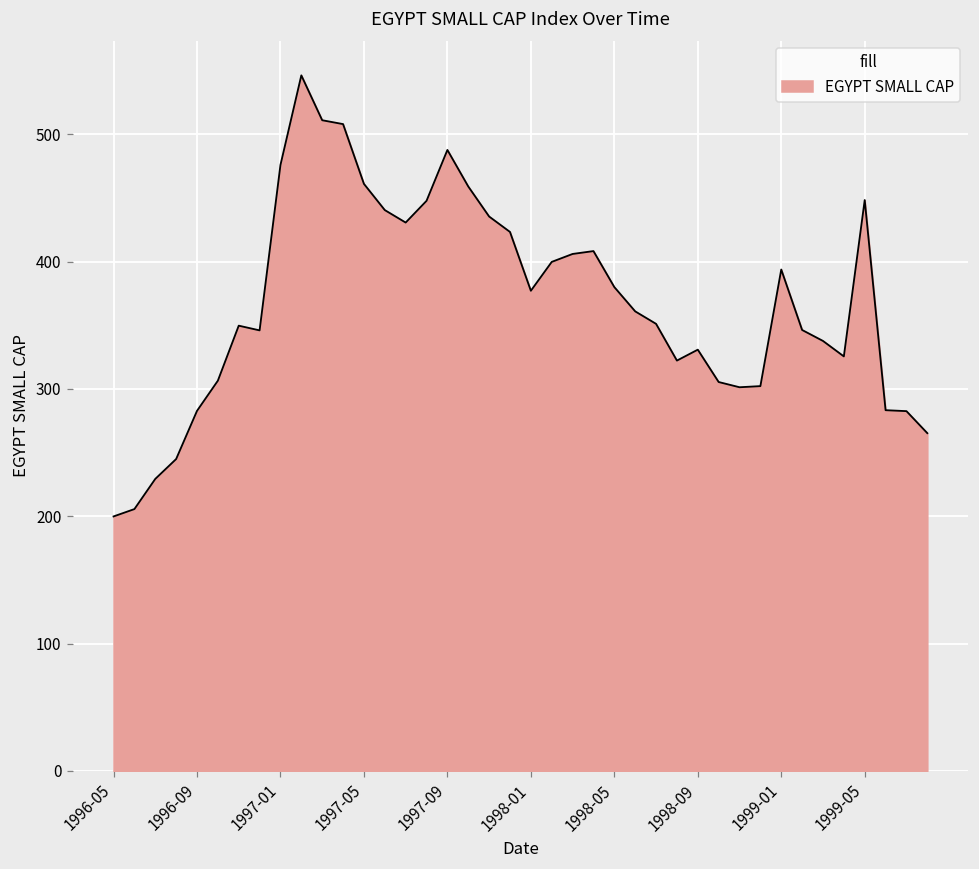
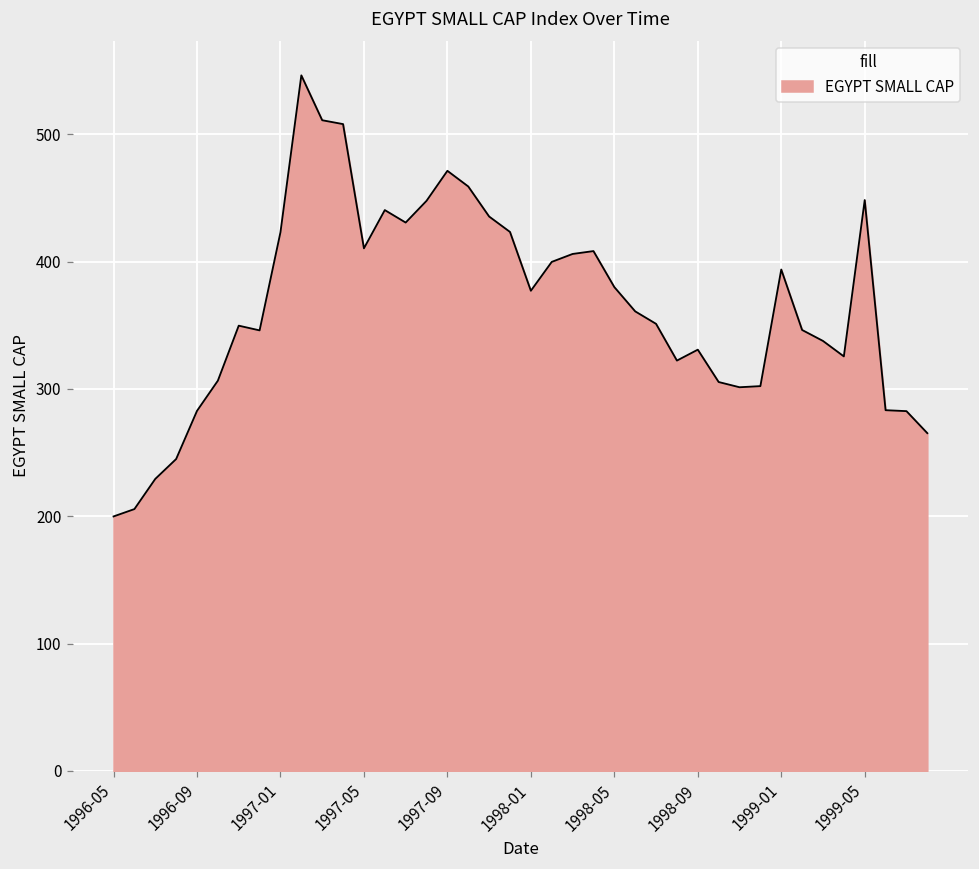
  {
    "1996-05": 200,
    "1996-09": 283,
-   "1997-01": 476,
-   "1997-05": 461,
-   "1997-09": 488,
+   "1997-01": 423,
+   "1997-05": 410,
+   "1997-09": 471,
    "1998-01": 377,
    "1998-05": 380,
    "1998-09": 331,
    "1999-01": 394,
    "1999-05": 448
  }
